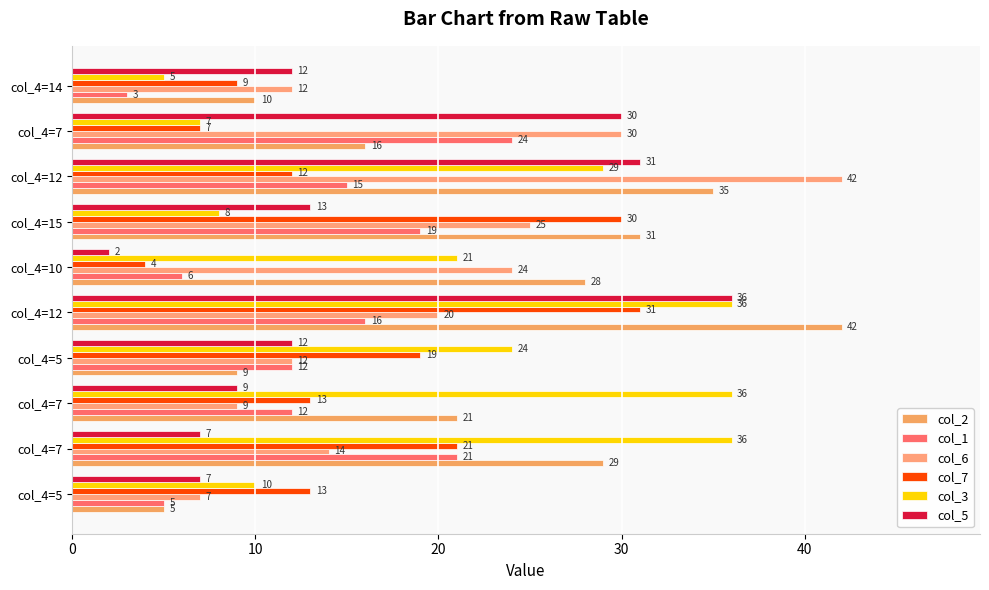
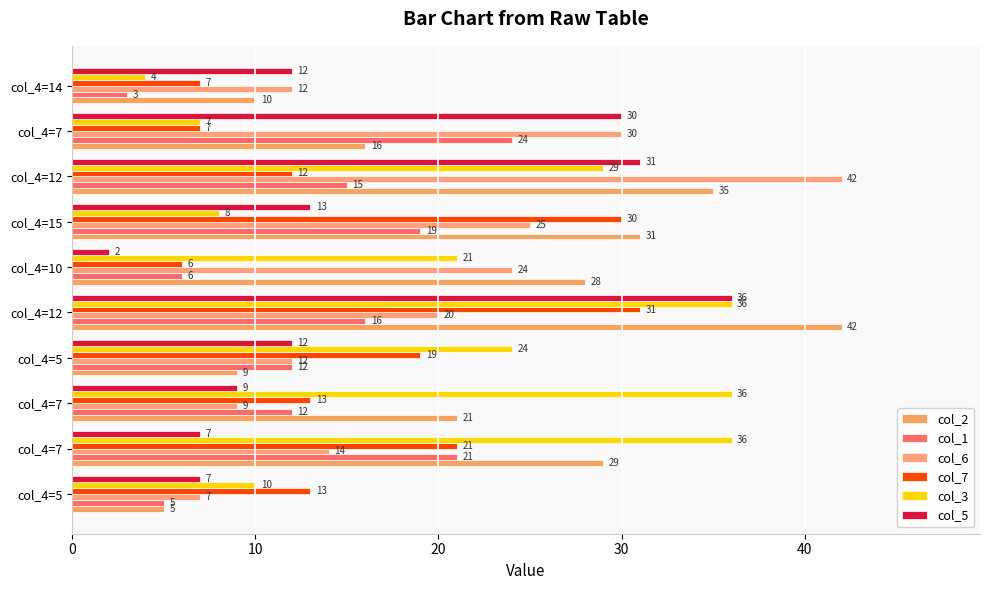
  {
    "col_7": {
-     "col_4=14": 9,
+     "col_4=14": 7,
      "col_4=15": 30,
-     "col_4=10": 4
+     "col_4=10": 6
    },
    "col_3": {
-     "col_4=14": 5,
+     "col_4=14": 4,
      "col_4=15": 8,
      "col_4=10": 21
    },
    "col_5": {
      "col_4=14": 12,
      "col_4=15": 13,
      "col_4=10": 2
    }
  }
